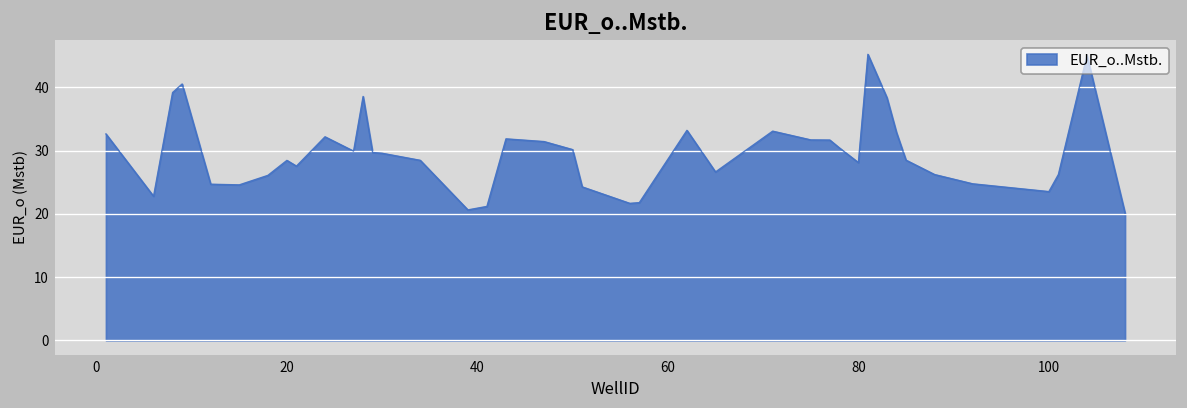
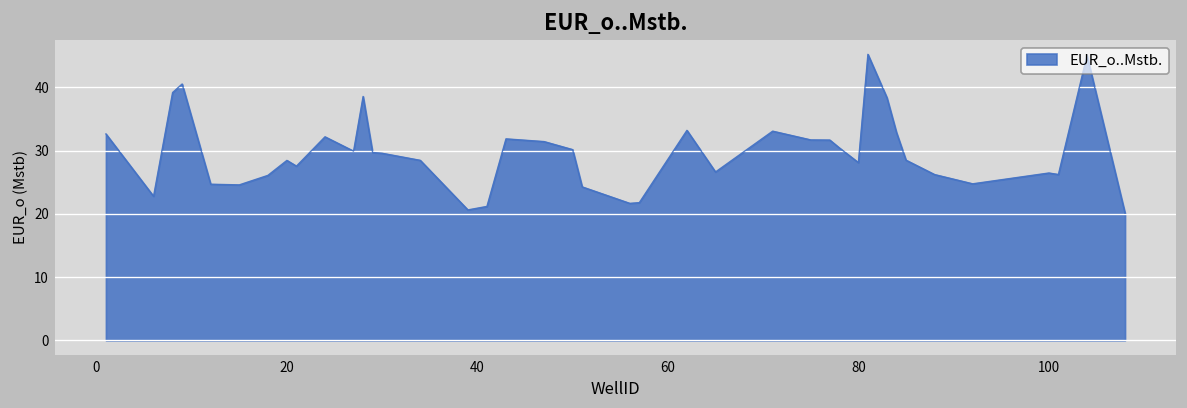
  {
    "20": 28,
    "80": 28,
-   "100": 24
+   "100": 26
  }
